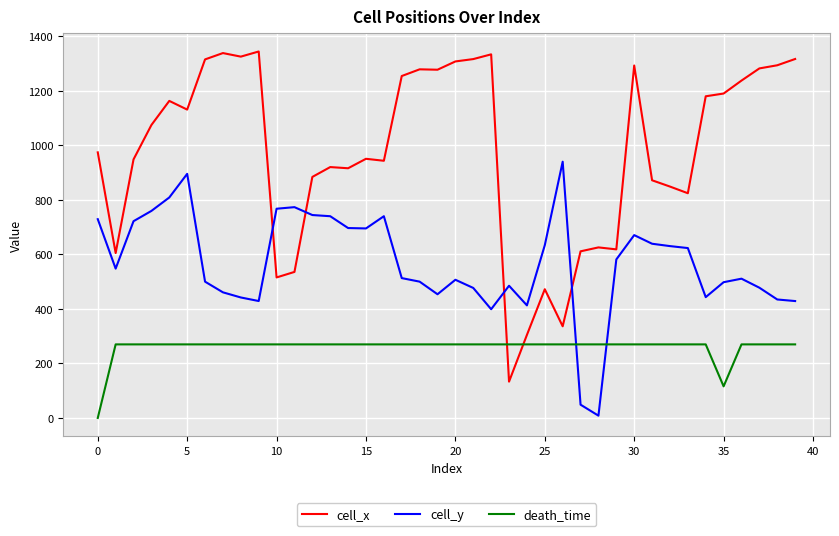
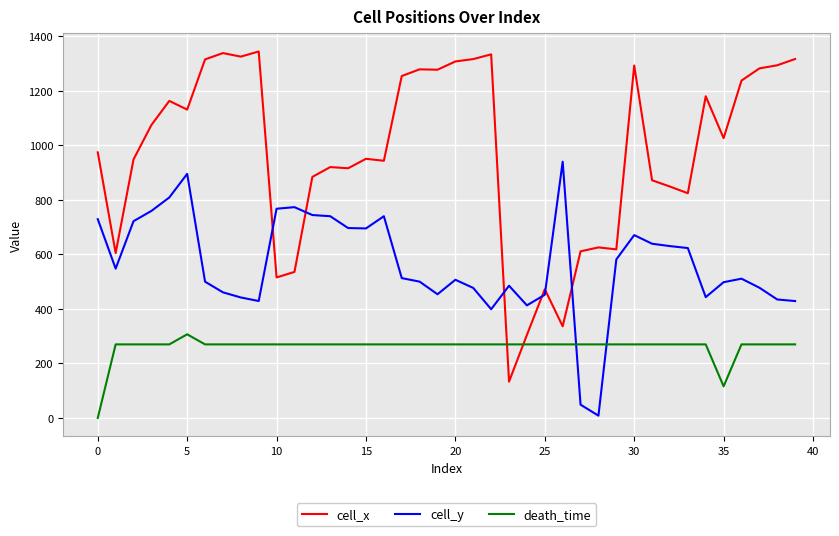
  {
    "cell_x": {
      "0": 970,
      "5": 1130,
      "10": 520,
      "15": 950,
      "20": 1310,
      "25": 470,
      "30": 1290,
-     "35": 1190
+     "35": 1030
    },
    "cell_y": {
      "0": 730,
      "5": 900,
      "10": 770,
      "15": 700,
      "20": 510,
-     "25": 630,
+     "25": 450,
      "30": 670,
      "35": 500
    },
    "death_time": {
      "0": 0,
-     "5": 270,
+     "5": 310,
      "10": 270,
      "15": 270,
      "20": 270,
      "25": 270,
      "30": 270,
      "35": 120
    }
  }
